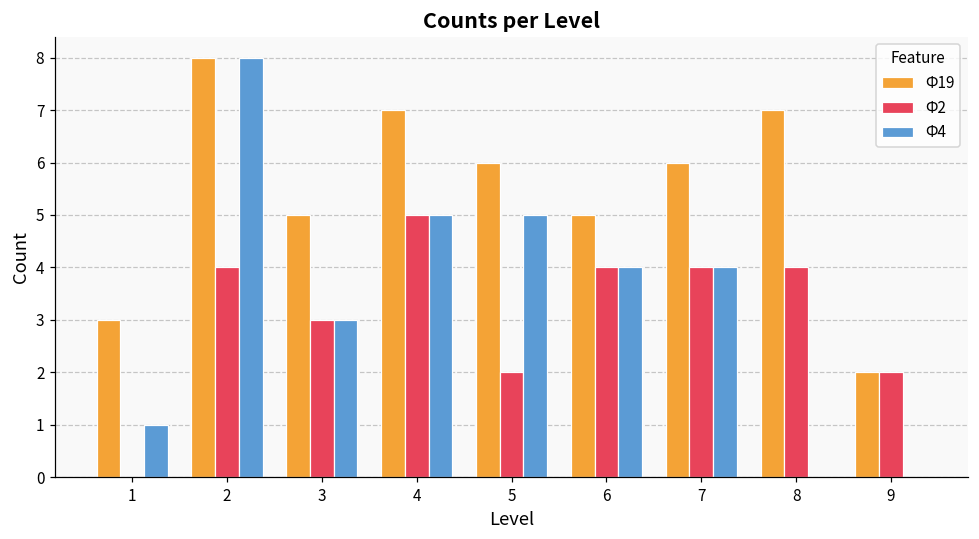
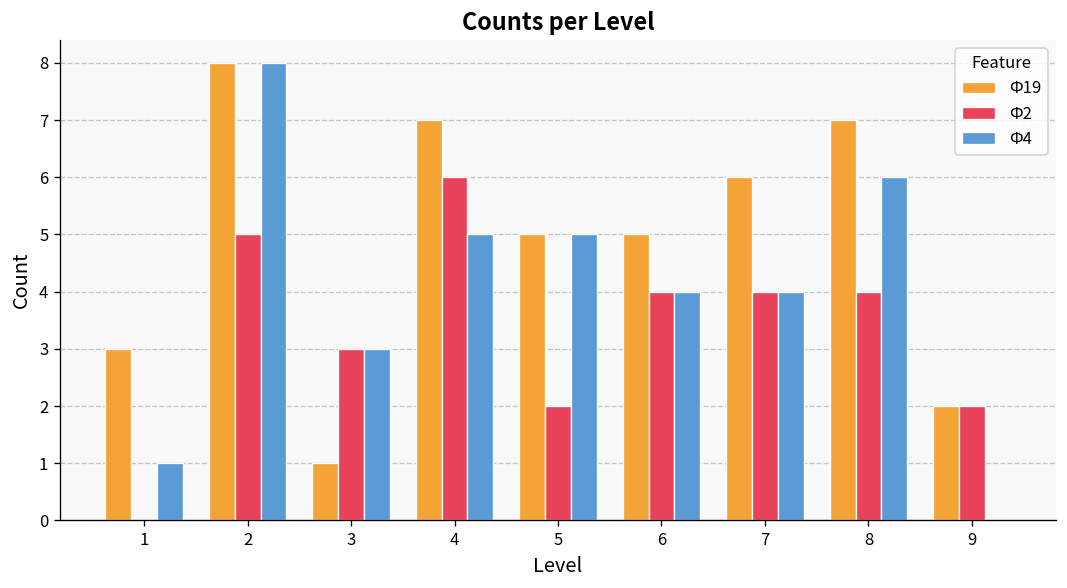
  {
    "Ф19": {
      "1": 3,
      "2": 8,
-     "3": 5,
+     "3": 1,
      "4": 7,
-     "5": 6,
+     "5": 5,
      "6": 5,
      "7": 6,
      "8": 7,
      "9": 2
    },
    "Ф2": {
      "1": 0,
-     "2": 4,
+     "2": 5,
      "3": 3,
-     "4": 5,
+     "4": 6,
      "5": 2,
      "6": 4,
      "7": 4,
      "8": 4,
      "9": 2
    },
    "Ф4": {
      "1": 1,
      "2": 8,
      "3": 3,
      "4": 5,
      "5": 5,
      "6": 4,
      "7": 4,
-     "8": 0,
+     "8": 6,
      "9": 0
    }
  }
